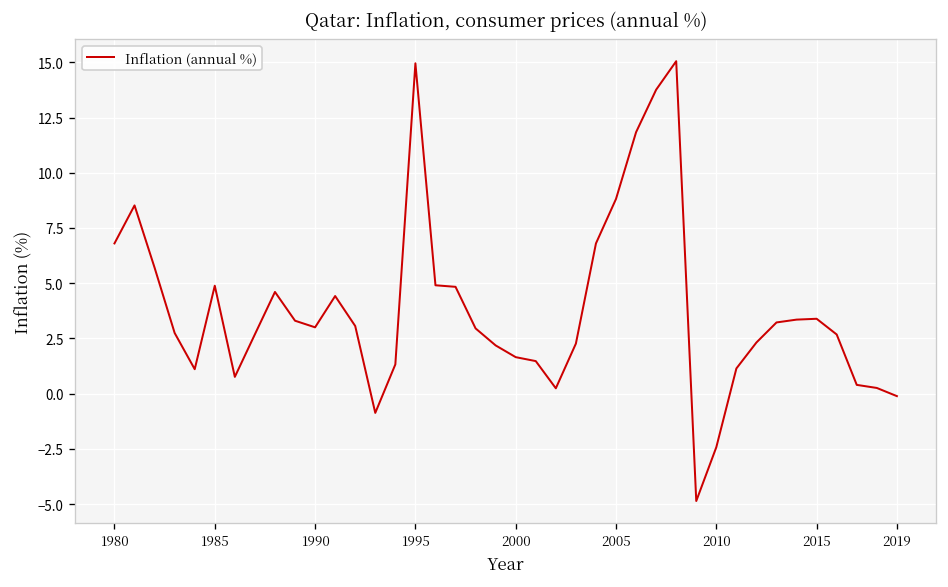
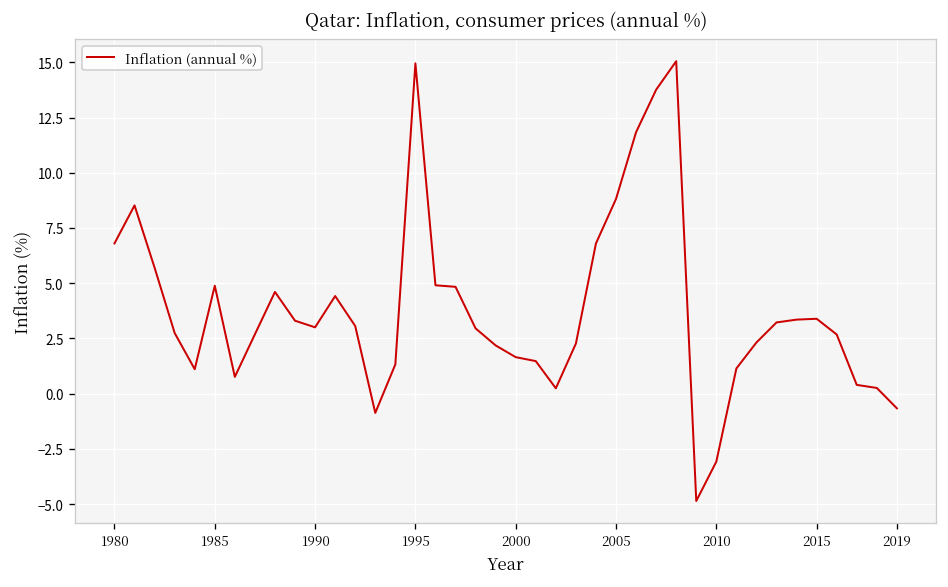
  {
    "1980": 6.8,
    "1985": 4.9,
    "1990": 3.0,
    "1995": 15.0,
    "2000": 1.7,
    "2005": 8.8,
-   "2010": -2.4,
+   "2010": -3.1,
    "2015": 3.4,
-   "2019": -0.1
+   "2019": -0.7
  }
